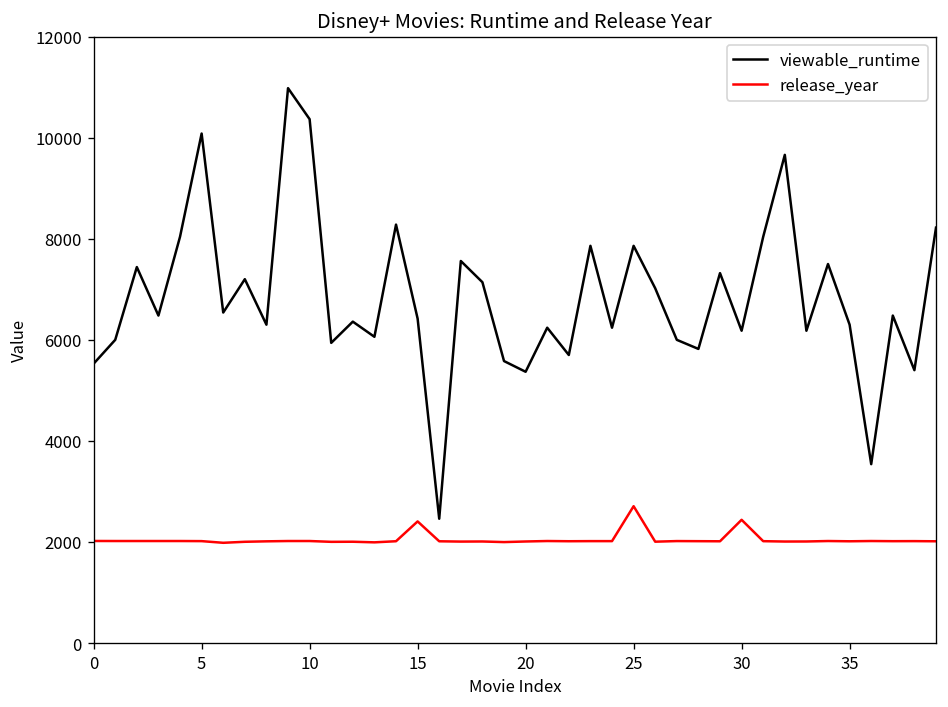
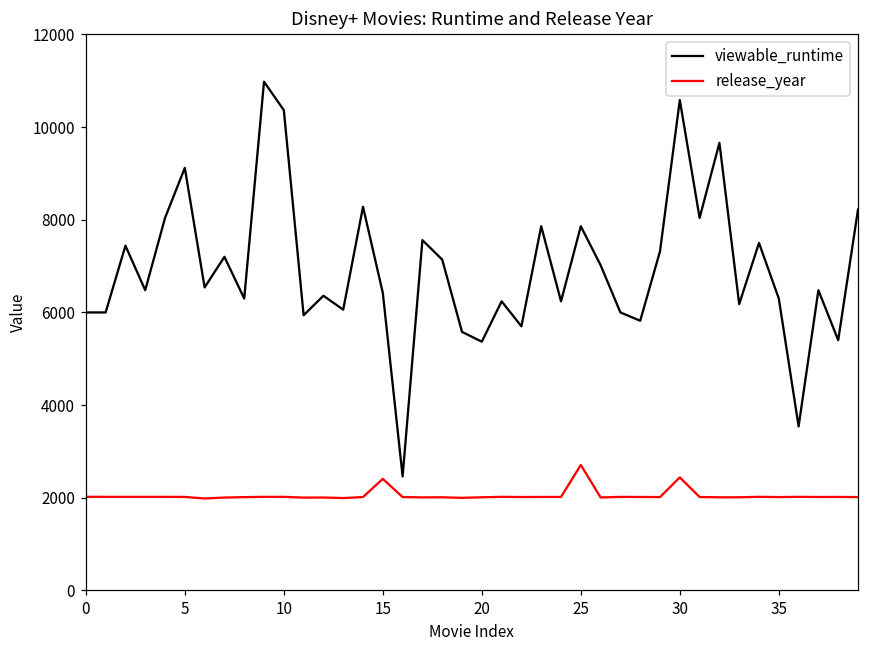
  {
    "viewable_runtime": {
-     "0": 5500,
-     "5": 10100,
+     "0": 6000,
+     "5": 9100,
      "10": 10400,
      "15": 6400,
      "20": 5400,
      "25": 7900,
-     "30": 6200,
+     "30": 10600,
      "35": 6300
    },
    "release_year": {
      "0": 2000,
      "5": 2000,
      "10": 2000,
      "15": 2400,
      "20": 2000,
      "25": 2700,
      "30": 2400,
      "35": 2000
    }
  }
